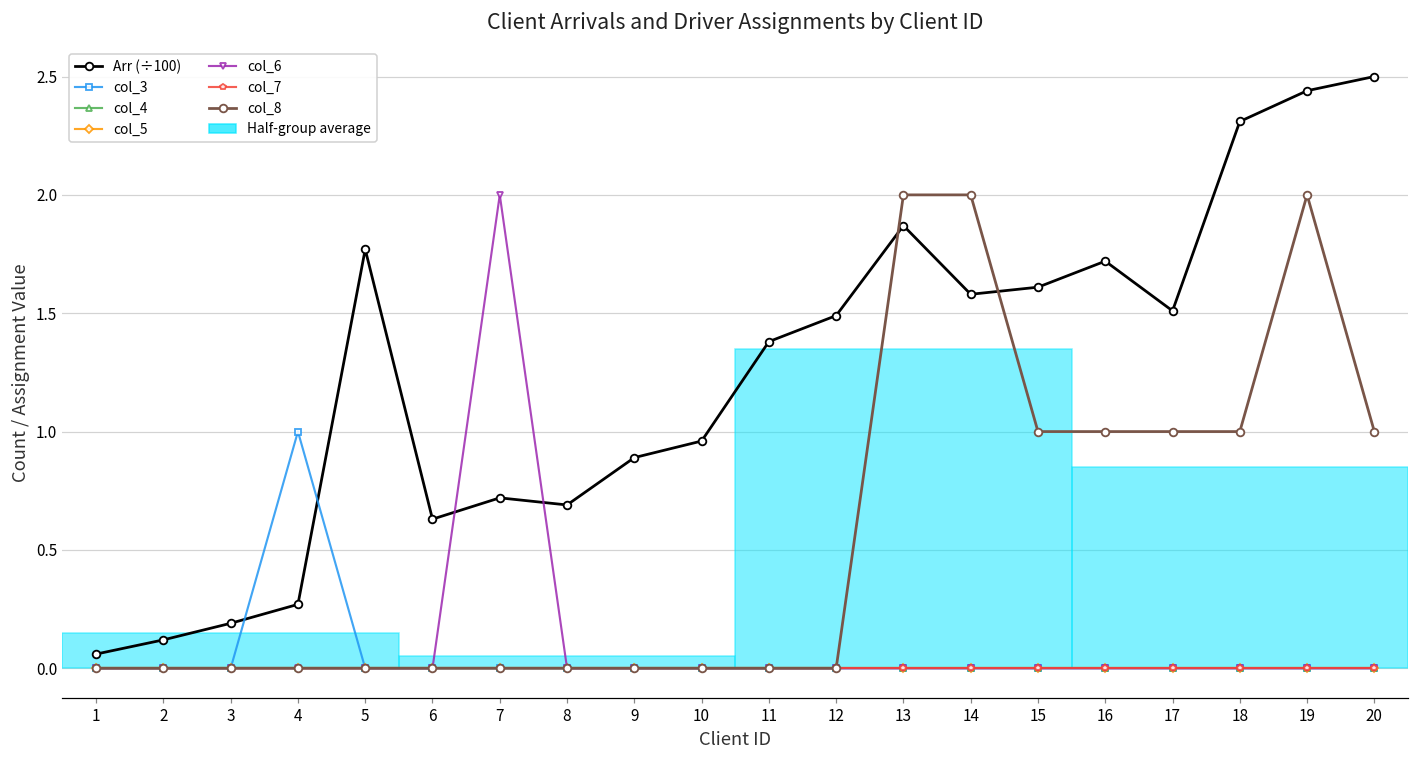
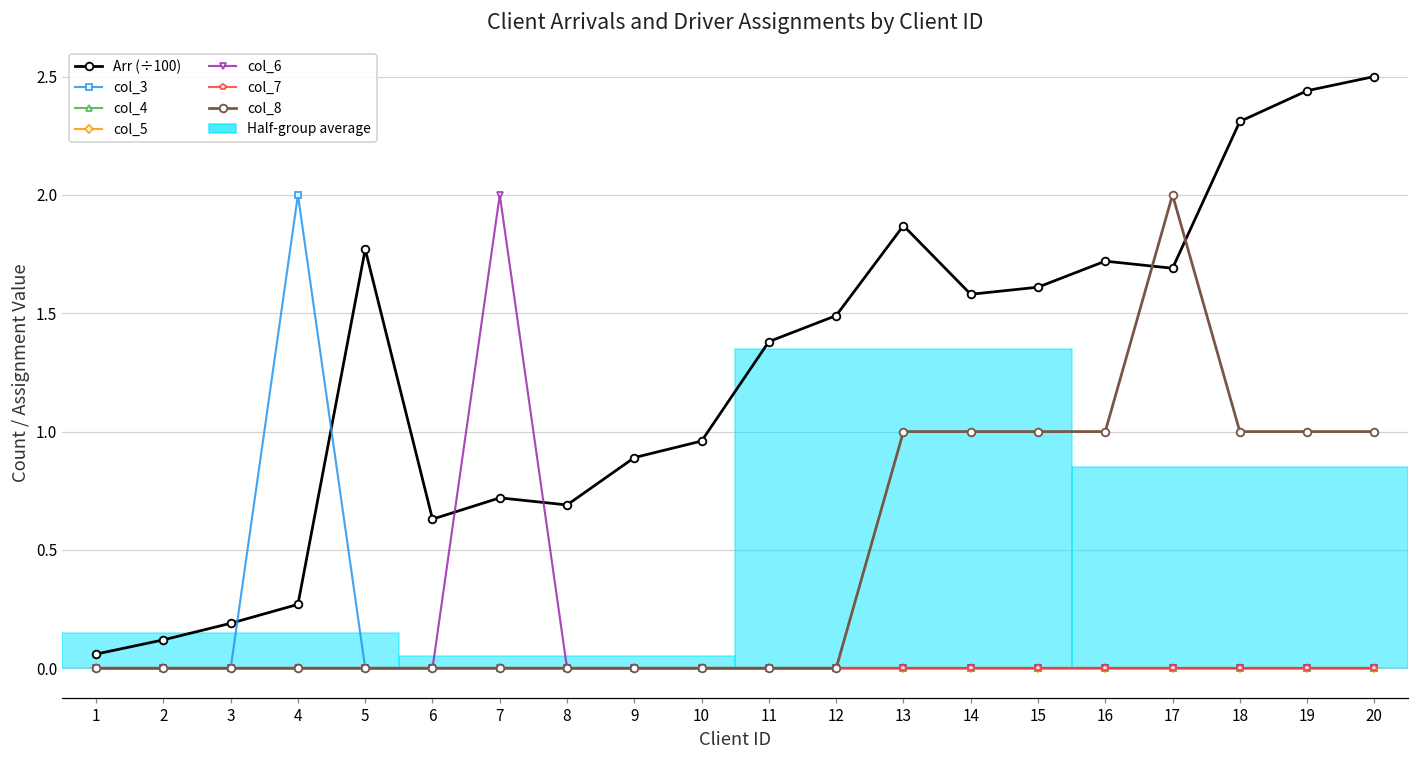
  {
    "Arr (÷100)": {
      "1": 0.06,
      "2": 0.12,
      "3": 0.19,
      "4": 0.27,
      "5": 1.77,
      "6": 0.63,
      "7": 0.72,
      "8": 0.69,
      "9": 0.89,
      "10": 0.96,
      "11": 1.38,
      "12": 1.49,
      "13": 1.87,
      "14": 1.58,
      "15": 1.61,
      "16": 1.72,
-     "17": 1.51,
+     "17": 1.69,
      "18": 2.31,
      "19": 2.44,
      "20": 2.50
    },
    "col_3": {
-     "4": 1
+     "4": 2
    },
    "col_6": {
      "7": 2.00
    },
    "col_8": {
-     "13": 2,
-     "14": 2,
+     "13": 1,
+     "14": 1,
      "15": 1,
      "16": 1,
-     "17": 1,
+     "17": 2,
      "18": 1,
-     "19": 2,
+     "19": 1,
      "20": 1
    }
  }
